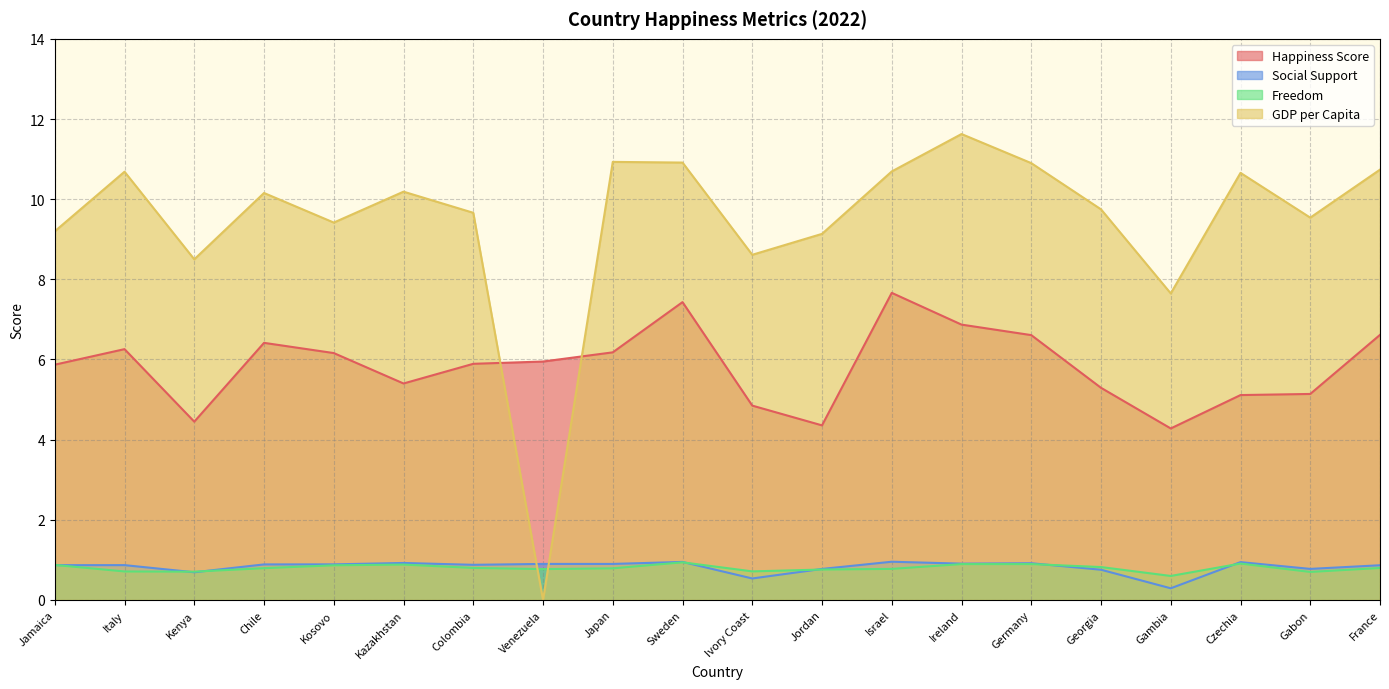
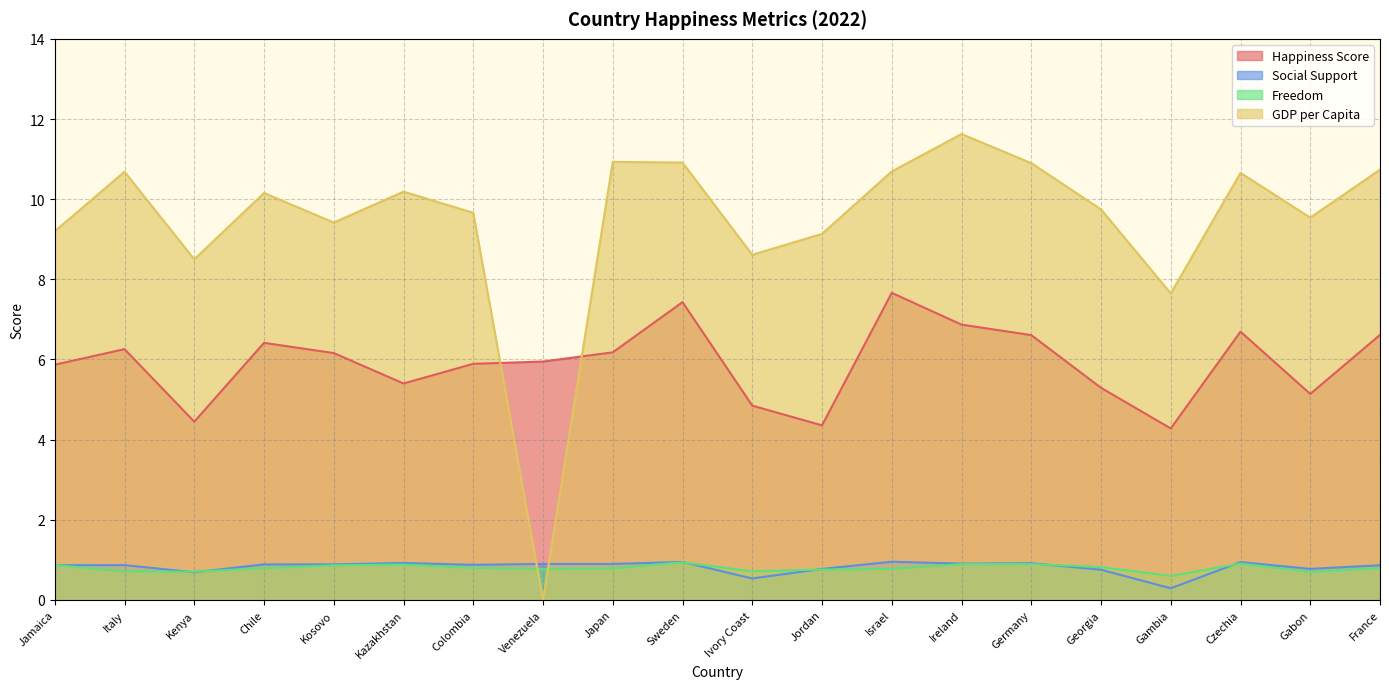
  {
    "Happiness Score": {
      "Jamaica": 5.9,
      "Italy": 6.3,
      "Kenya": 4.4,
      "Chile": 6.4,
      "Kosovo": 6.2,
      "Kazakhstan": 5.4,
      "Colombia": 5.9,
      "Venezuela": 5.9,
      "Japan": 6.2,
      "Sweden": 7.4,
      "Ivory Coast": 4.8,
      "Jordan": 4.4,
      "Israel": 7.7,
      "Ireland": 6.9,
      "Germany": 6.6,
      "Georgia": 5.3,
      "Gambia": 4.3,
-     "Czechia": 5.1,
+     "Czechia": 6.7,
      "Gabon": 5.1,
      "France": 6.6
    },
    "Social Support": {
      "Italy": 0.9,
      "Chile": 0.9,
      "Colombia": 0.9,
      "Venezuela": 0.9,
      "Japan": 0.9,
      "Ivory Coast": 0.5,
      "Israel": 1.0,
      "Georgia": 0.8,
      "Gambia": 0.3,
      "Gabon": 0.8,
      "France": 0.9
    },
    "Freedom": {
      "Italy": 0.7,
      "Chile": 0.8,
      "Colombia": 0.8,
      "Venezuela": 0.8,
      "Japan": 0.8,
      "Ivory Coast": 0.7,
      "Israel": 0.8,
      "Georgia": 0.8,
      "Gambia": 0.6,
      "Gabon": 0.7,
      "France": 0.8
    },
    "GDP per Capita": {
      "Jamaica": 9.2,
      "Italy": 10.7,
      "Kenya": 8.5,
      "Chile": 10.2,
      "Kosovo": 9.4,
      "Kazakhstan": 10.2,
      "Colombia": 9.7,
      "Venezuela": 0.0,
      "Japan": 10.9,
      "Sweden": 10.9,
      "Ivory Coast": 8.6,
      "Jordan": 9.1,
      "Israel": 10.7,
      "Ireland": 11.6,
      "Germany": 10.9,
      "Georgia": 9.7,
      "Gambia": 7.6,
      "Czechia": 10.7,
      "Gabon": 9.5,
      "France": 10.7
    }
  }
